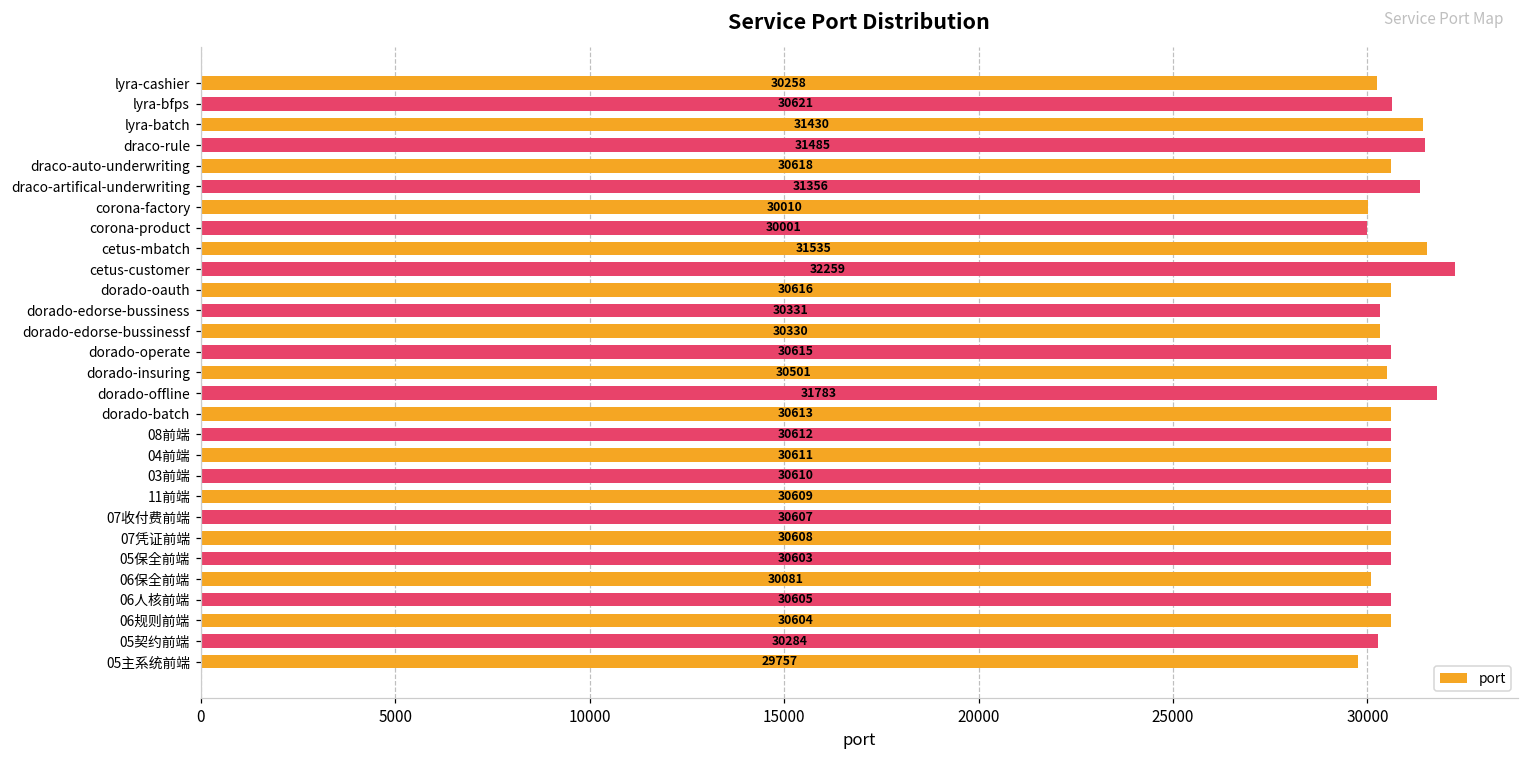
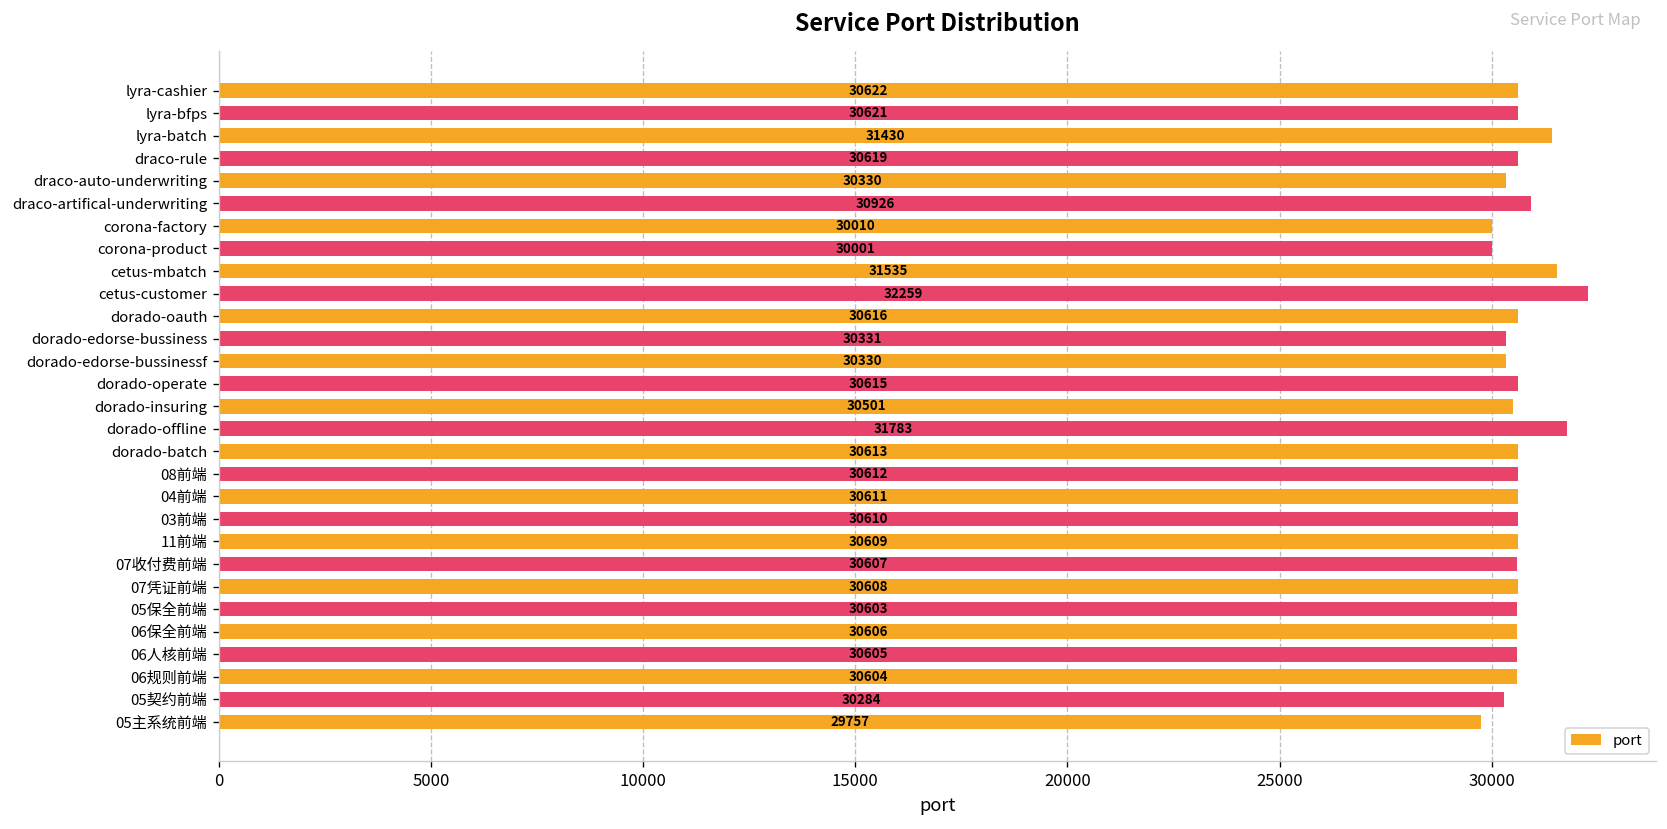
  {
-   "lyra-cashier": 30258,
+   "lyra-cashier": 30622,
    "lyra-bfps": 30621,
    "lyra-batch": 31430,
-   "draco-rule": 31485,
-   "draco-auto-underwriting": 30618,
-   "draco-artifical-underwriting": 31356,
+   "draco-rule": 30619,
+   "draco-auto-underwriting": 30330,
+   "draco-artifical-underwriting": 30926,
    "corona-factory": 30010,
    "corona-product": 30001,
    "cetus-mbatch": 31535,
    "cetus-customer": 32259,
    "dorado-oauth": 30616,
    "dorado-edorse-bussiness": 30331,
    "dorado-edorse-bussinessf": 30330,
    "dorado-operate": 30615,
    "dorado-insuring": 30501,
    "dorado-offline": 31783,
    "dorado-batch": 30613,
    "08前端": 30612,
    "04前端": 30611,
    "03前端": 30610,
    "11前端": 30609,
    "07收付费前端": 30607,
    "07凭证前端": 30608,
    "05保全前端": 30603,
-   "06保全前端": 30081,
+   "06保全前端": 30606,
    "06人核前端": 30605,
    "06规则前端": 30604,
    "05契约前端": 30284,
    "05主系统前端": 29757
  }
